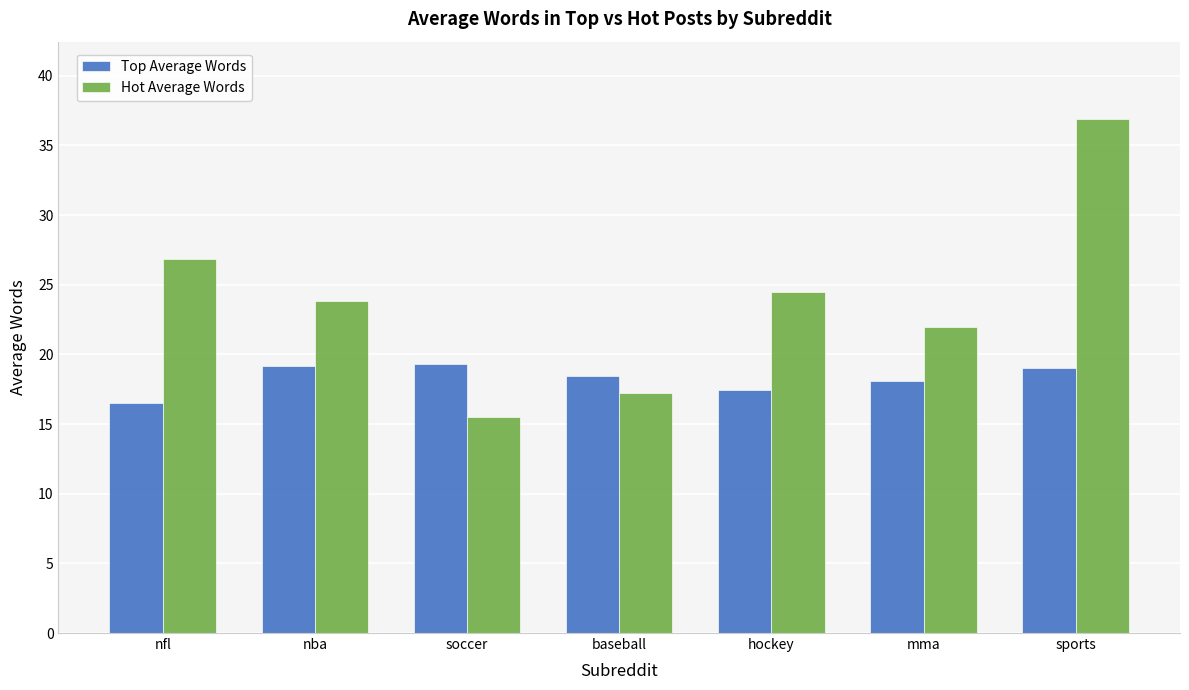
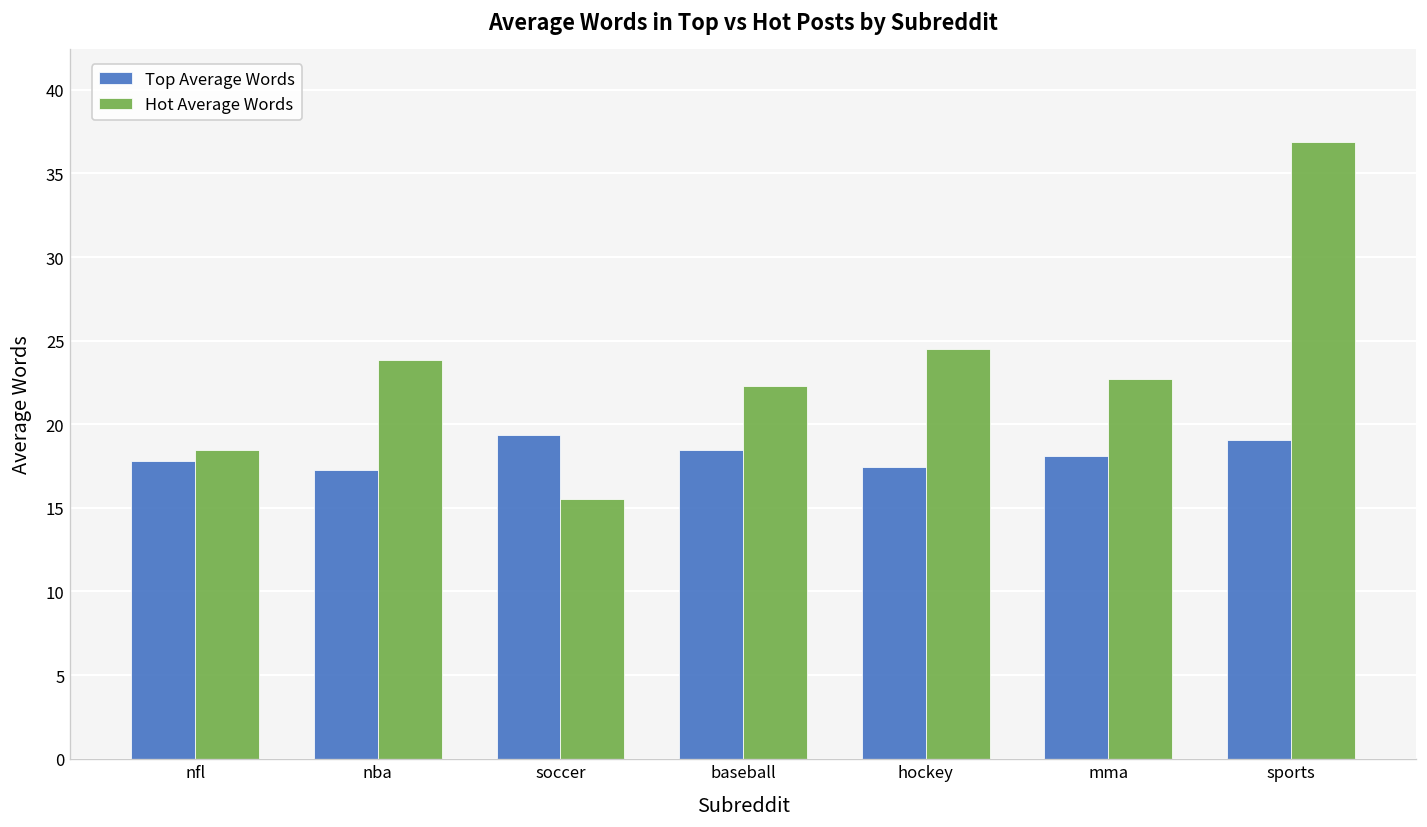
  {
    "Top Average Words": {
-     "nfl": 16.5,
-     "nba": 19.2,
+     "nfl": 17.8,
+     "nba": 17.3,
      "soccer": 19.3,
      "baseball": 18.5,
      "hockey": 17.5,
      "mma": 18.1,
      "sports": 19.1
    },
    "Hot Average Words": {
-     "nfl": 26.8,
+     "nfl": 18.4,
      "nba": 23.9,
      "soccer": 15.5,
-     "baseball": 17.2,
+     "baseball": 22.3,
      "hockey": 24.5,
-     "mma": 21.9,
+     "mma": 22.7,
      "sports": 36.9
    }
  }
